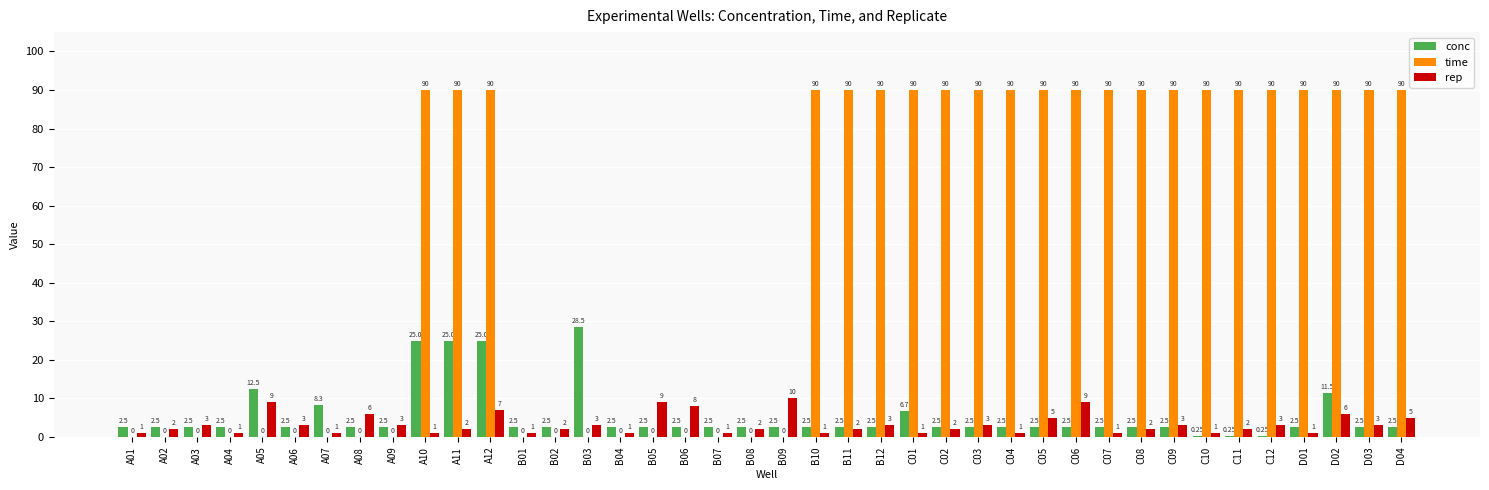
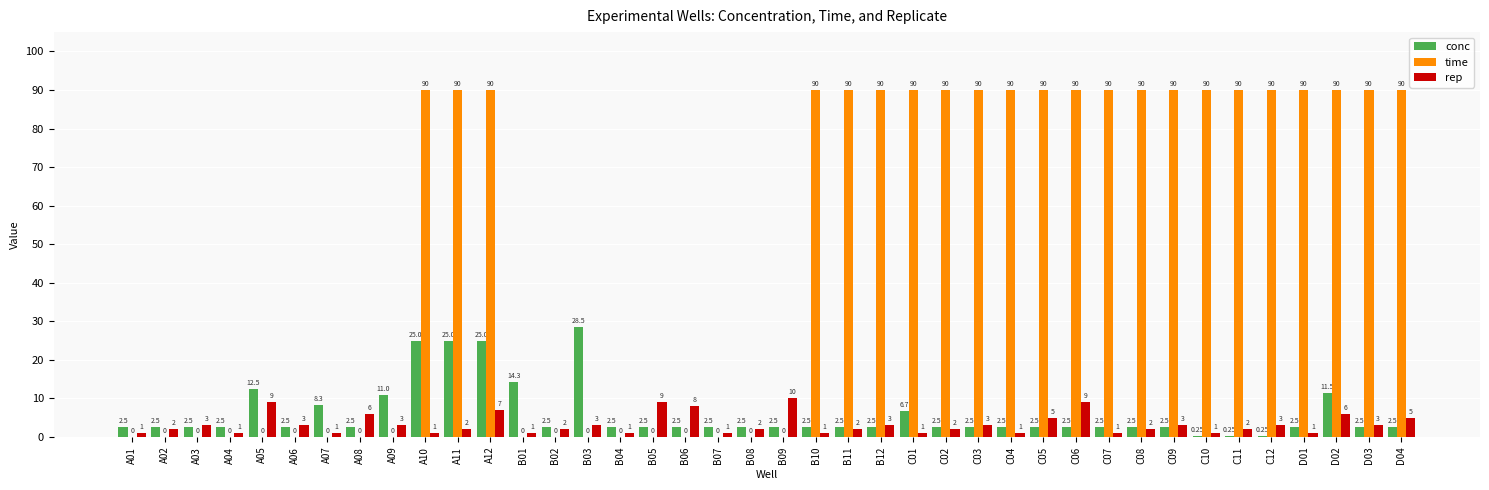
  {
    "conc": {
      "A01": 2.5,
      "A02": 2.5,
      "A03": 2.5,
      "A04": 2.5,
      "A05": 12.5,
      "A06": 2.5,
      "A07": 8.3,
      "A08": 2.5,
-     "A09": 2.5,
+     "A09": 11.0,
      "A10": 25.0,
      "A11": 25.0,
      "A12": 25.0,
-     "B01": 2.5,
+     "B01": 14.3,
      "B02": 2.5,
      "B03": 28.5,
      "B04": 2.5,
      "B05": 2.5,
      "B06": 2.5,
      "B07": 2.5,
      "B08": 2.5,
      "B09": 2.5,
      "B10": 2.5,
      "B11": 2.5,
      "B12": 2.5,
      "C01": 6.7,
      "C02": 2.5,
      "C03": 2.5,
      "C04": 2.5,
      "C05": 2.5,
      "C06": 2.5,
      "C07": 2.5,
      "C08": 2.5,
      "C09": 2.5,
      "C10": 0.25,
      "C11": 0.25,
      "C12": 0.25,
      "D01": 2.5,
      "D02": 11.5,
      "D03": 2.5,
      "D04": 2.5
    },
    "time": {
      "A01": 0,
      "A02": 0,
      "A03": 0,
      "A04": 0,
      "A05": 0,
      "A06": 0,
      "A07": 0,
      "A08": 0,
      "A09": 0,
      "A10": 90,
      "A11": 90,
      "A12": 90,
      "B01": 0,
      "B02": 0,
      "B03": 0,
      "B04": 0,
      "B05": 0,
      "B06": 0,
      "B07": 0,
      "B08": 0,
      "B09": 0,
      "B10": 90,
      "B11": 90,
      "B12": 90,
      "C01": 90,
      "C02": 90,
      "C03": 90,
      "C04": 90,
      "C05": 90,
      "C06": 90,
      "C07": 90,
      "C08": 90,
      "C09": 90,
      "C10": 90,
      "C11": 90,
      "C12": 90,
      "D01": 90,
      "D02": 90,
      "D03": 90,
      "D04": 90
    },
    "rep": {
      "A01": 1,
      "A02": 2,
      "A03": 3,
      "A04": 1,
      "A05": 9,
      "A06": 3,
      "A07": 1,
      "A08": 6,
      "A09": 3,
      "A10": 1,
      "A11": 2,
      "A12": 7,
      "B01": 1,
      "B02": 2,
      "B03": 3,
      "B04": 1,
      "B05": 9,
      "B06": 8,
      "B07": 1,
      "B08": 2,
      "B09": 10,
      "B10": 1,
      "B11": 2,
      "B12": 3,
      "C01": 1,
      "C02": 2,
      "C03": 3,
      "C04": 1,
      "C05": 5,
      "C06": 9,
      "C07": 1,
      "C08": 2,
      "C09": 3,
      "C10": 1,
      "C11": 2,
      "C12": 3,
      "D01": 1,
      "D02": 6,
      "D03": 3,
      "D04": 5
    }
  }
